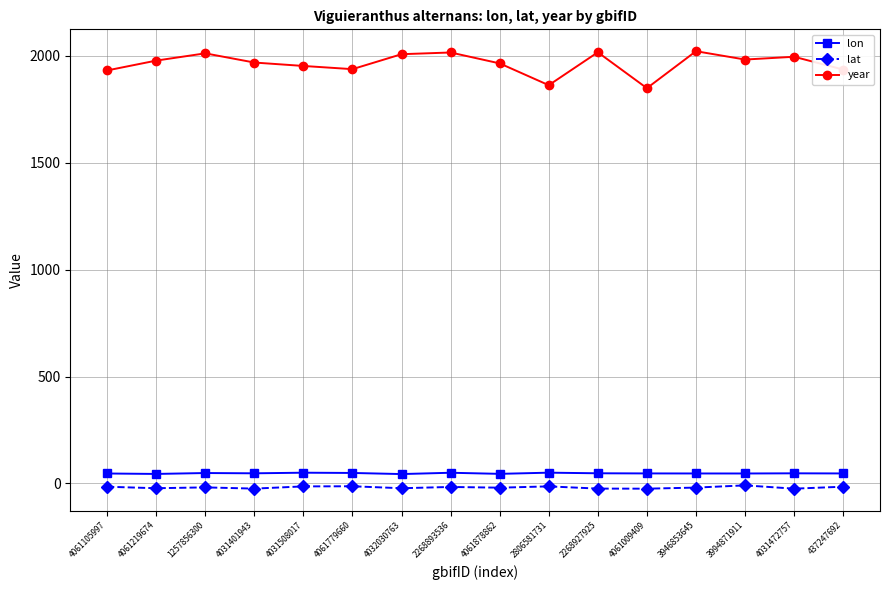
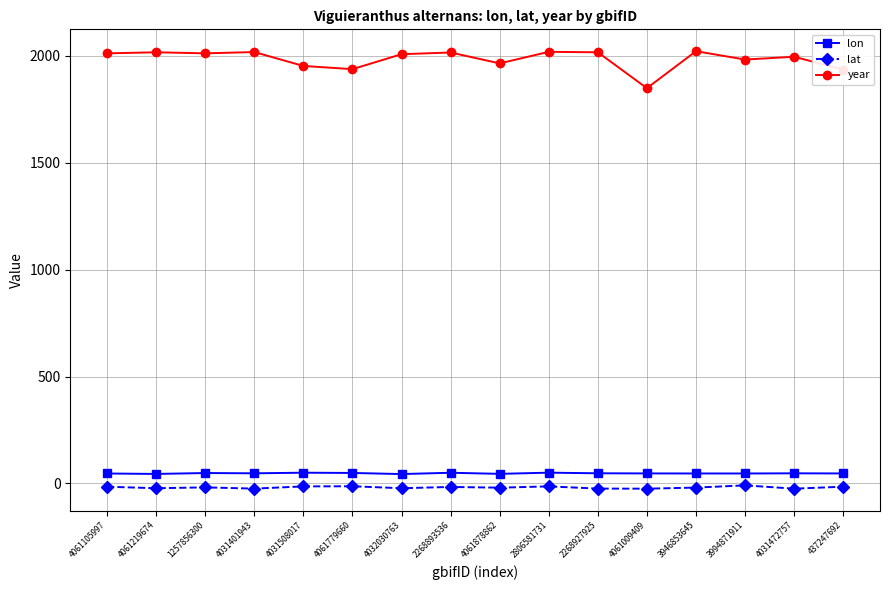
  {
    "year": {
-     "4061105997": 1930,
-     "4061219674": 1980,
+     "4061105997": 2010,
+     "4061219674": 2020,
      "1257856300": 2010,
-     "4031401943": 1970,
+     "4031401943": 2020,
      "4031508017": 1950,
      "4061779660": 1940,
      "4032030763": 2010,
      "2268893536": 2020,
      "4061878862": 1970,
-     "2806581731": 1860,
+     "2806581731": 2020,
      "2268927925": 2020,
      "4061009409": 1850,
      "3946853645": 2020,
      "3994871911": 1980,
      "4031472757": 2000
    }
  }
